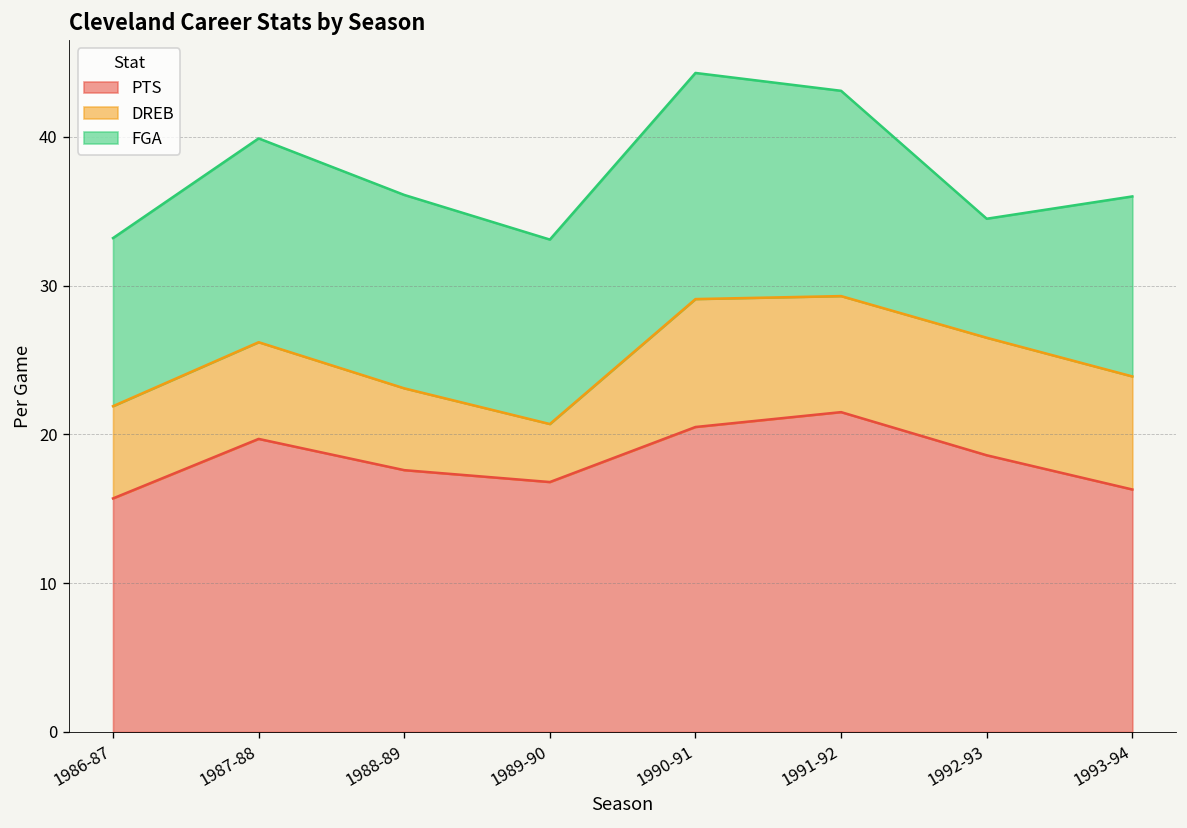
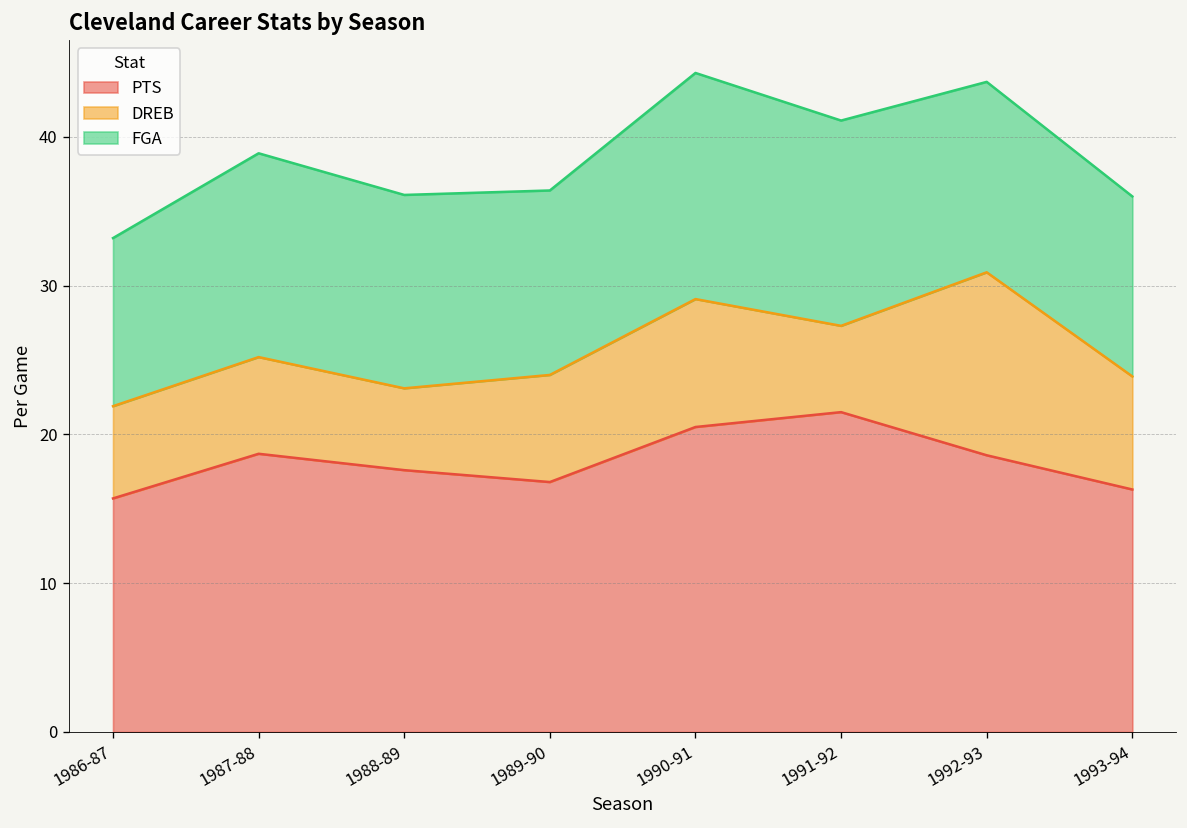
  {
    "PTS": {
      "1986-87": 15.7,
-     "1987-88": 19.7,
+     "1987-88": 18.7,
      "1988-89": 17.6,
      "1989-90": 16.8,
      "1990-91": 20.5,
      "1991-92": 21.5,
      "1992-93": 18.6,
      "1993-94": 16.3
    },
    "DREB": {
      "1986-87": 6.2,
      "1987-88": 6.5,
      "1988-89": 5.5,
-     "1989-90": 3.9,
+     "1989-90": 7.2,
      "1990-91": 8.6,
-     "1991-92": 7.8,
-     "1992-93": 7.9,
+     "1991-92": 5.8,
+     "1992-93": 12.3,
      "1993-94": 7.6
    },
    "FGA": {
      "1986-87": 11.3,
      "1987-88": 13.7,
      "1988-89": 13.0,
      "1989-90": 12.4,
      "1990-91": 15.2,
      "1991-92": 13.8,
-     "1992-93": 8.0,
+     "1992-93": 12.8,
      "1993-94": 12.1
    }
  }
